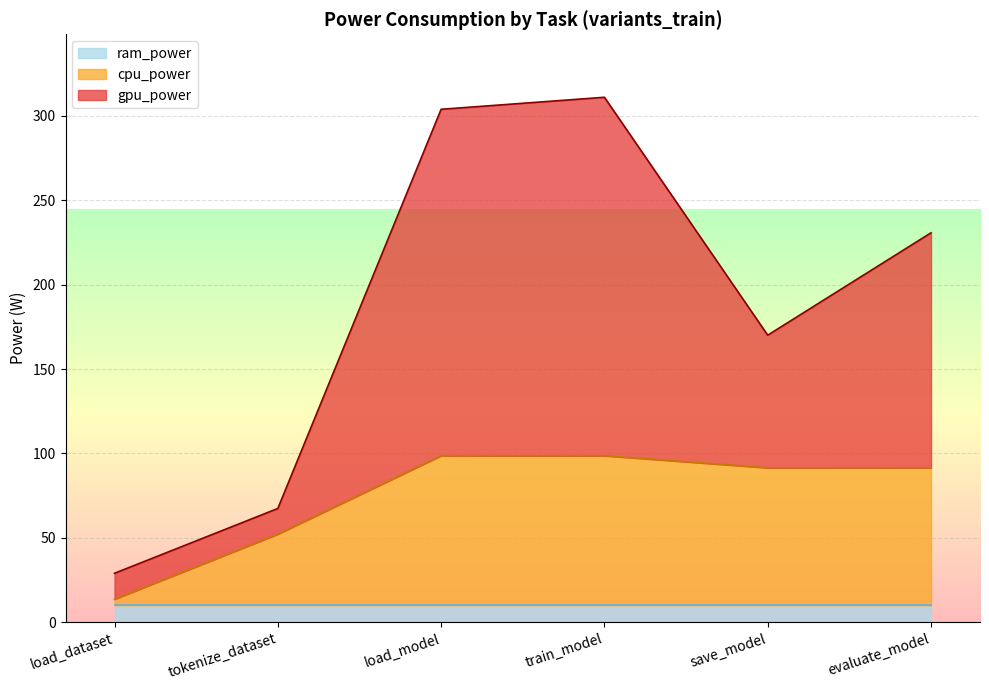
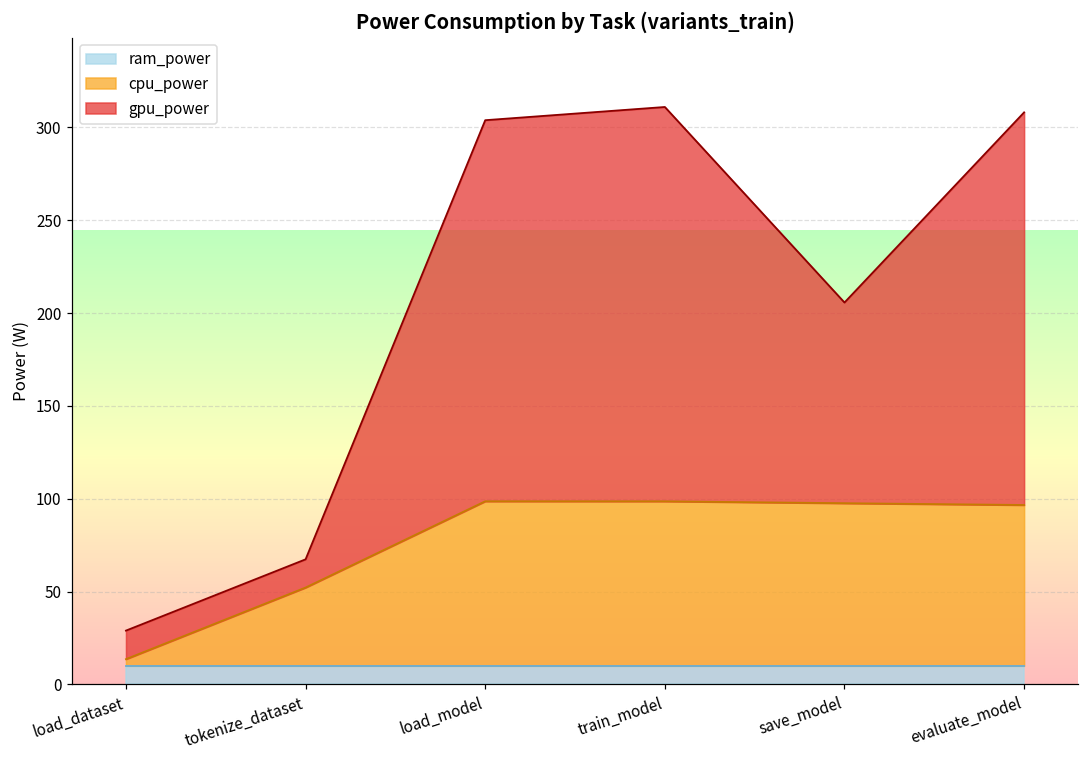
  {
    "ram_power": {
      "load_dataset": 10,
      "tokenize_dataset": 10,
      "load_model": 10,
      "train_model": 10,
      "save_model": 10,
      "evaluate_model": 10
    },
    "cpu_power": {
-     "save_model": 91,
-     "evaluate_model": 92
+     "save_model": 98,
+     "evaluate_model": 97
    },
    "gpu_power": {
-     "save_model": 79,
-     "evaluate_model": 139
+     "save_model": 108,
+     "evaluate_model": 212
    }
  }
